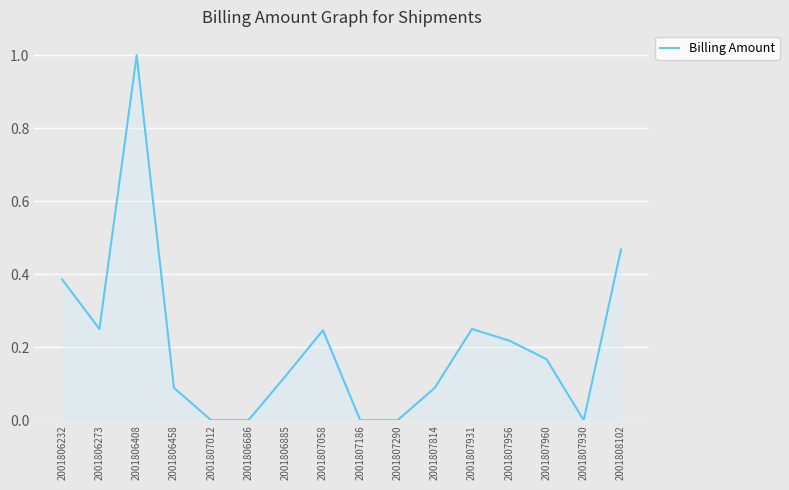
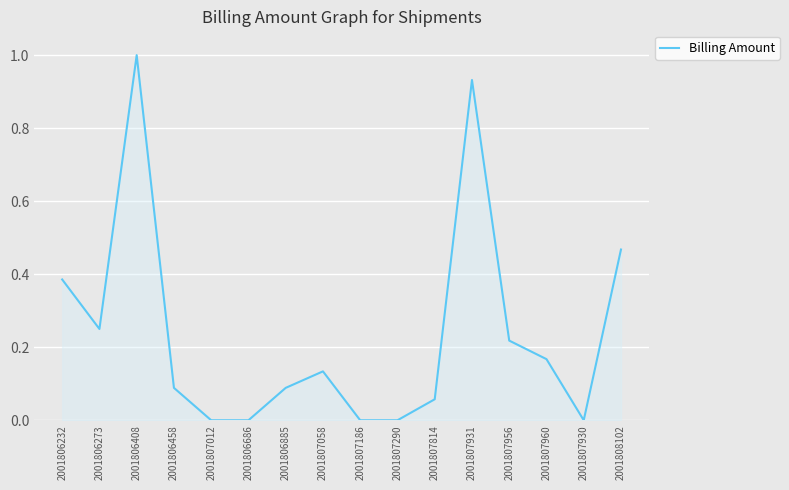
  {
    "2001806232": 0.39,
    "2001806273": 0.25,
    "2001806408": 1.00,
    "2001806458": 0.09,
    "2001807012": 0.00,
    "2001806686": 0.00,
-   "2001806885": 0.12,
-   "2001807058": 0.25,
+   "2001806885": 0.09,
+   "2001807058": 0.13,
    "2001807186": 0.00,
    "2001807290": 0.00,
-   "2001807814": 0.09,
-   "2001807931": 0.25,
+   "2001807814": 0.06,
+   "2001807931": 0.93,
    "2001807956": 0.22,
    "2001807960": 0.17,
    "2001807930": 0.00,
    "2001808102": 0.47
  }
